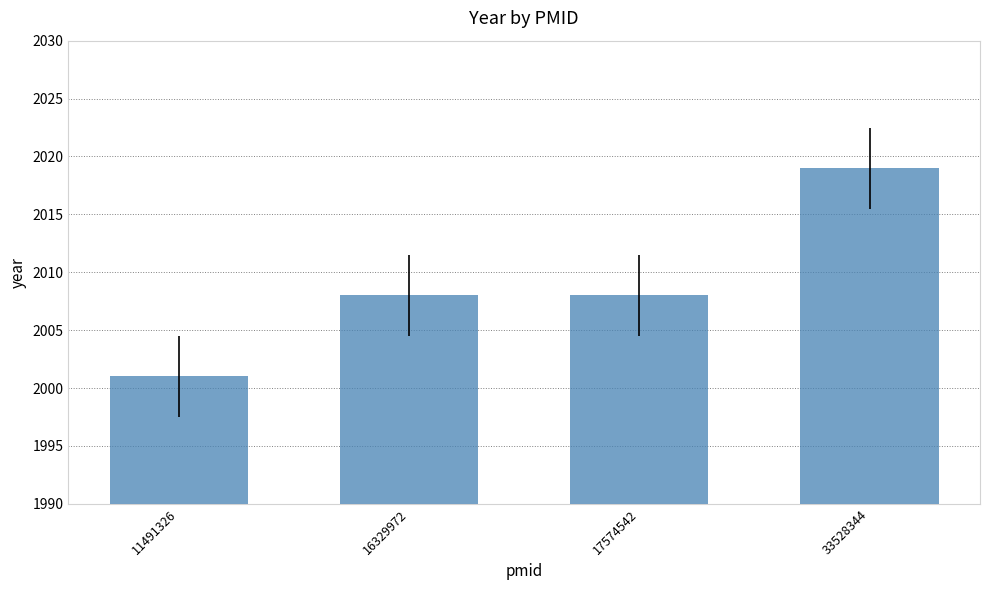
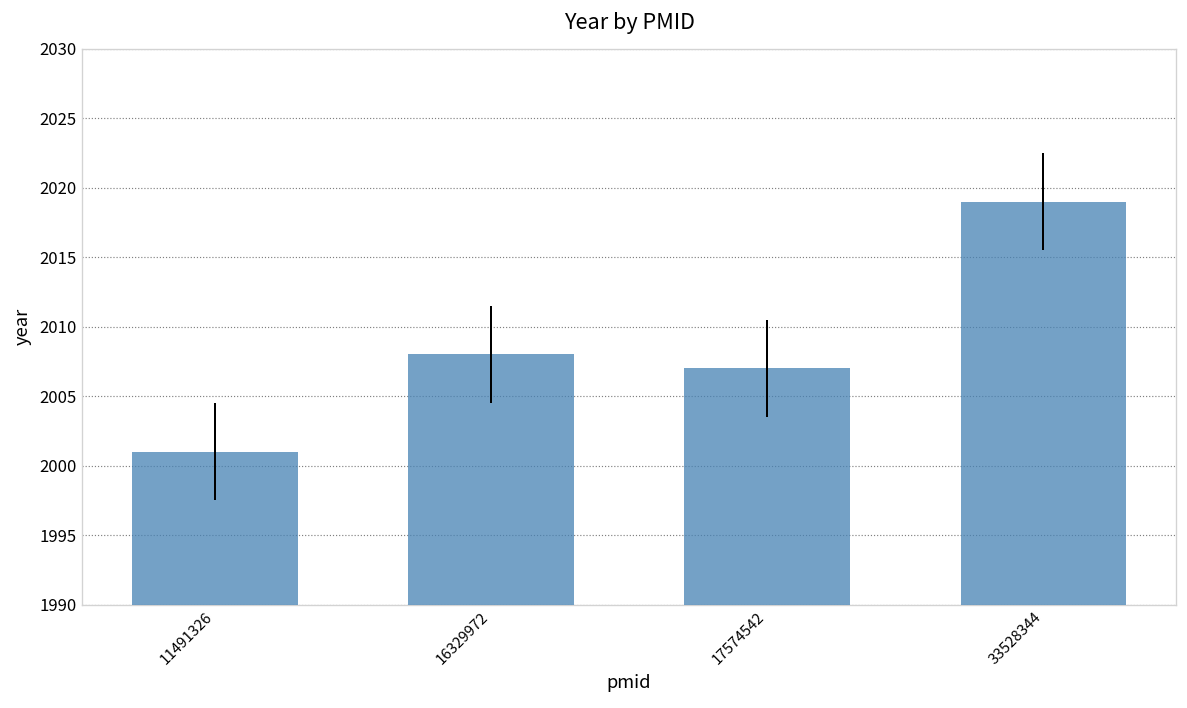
  {
    "11491326": 2001,
    "16329972": 2008,
-   "17574542": 2008,
+   "17574542": 2007,
    "33528344": 2019
  }
